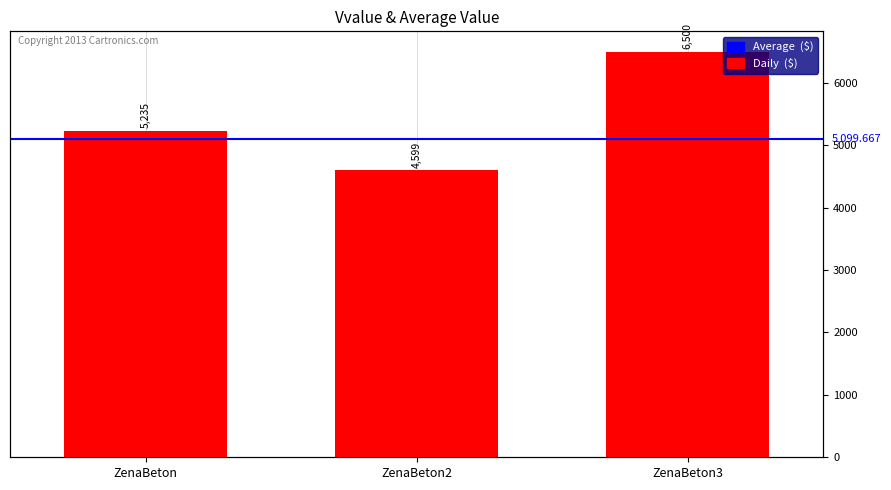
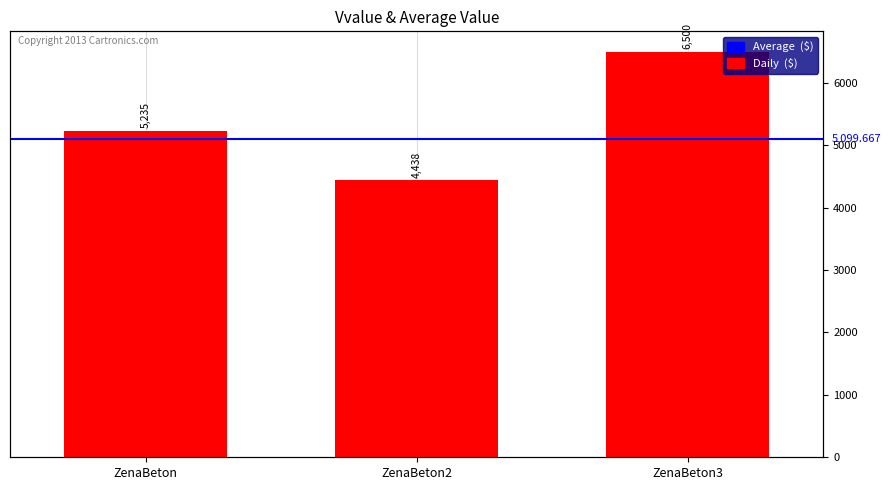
  {
    "ZenaBeton": "5,235",
-   "ZenaBeton2": "4,599",
+   "ZenaBeton2": "4,438",
    "ZenaBeton3": "6,500"
  }
